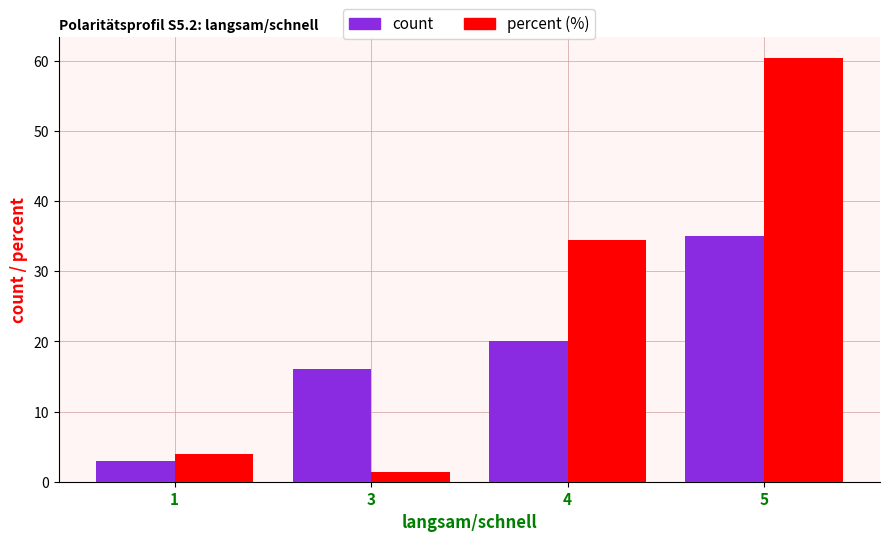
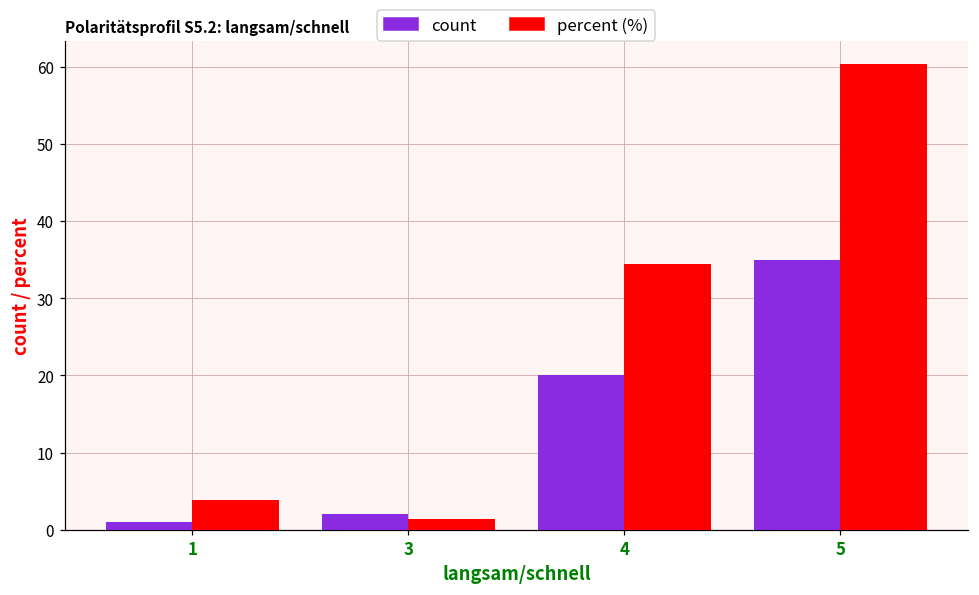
  {
    "count": {
-     "1": 3,
-     "3": 16,
+     "1": 1,
+     "3": 2,
      "4": 20,
      "5": 35
    },
    "percent (%)": {
      "1": 4,
      "3": 1,
      "4": 34,
      "5": 60
    }
  }
